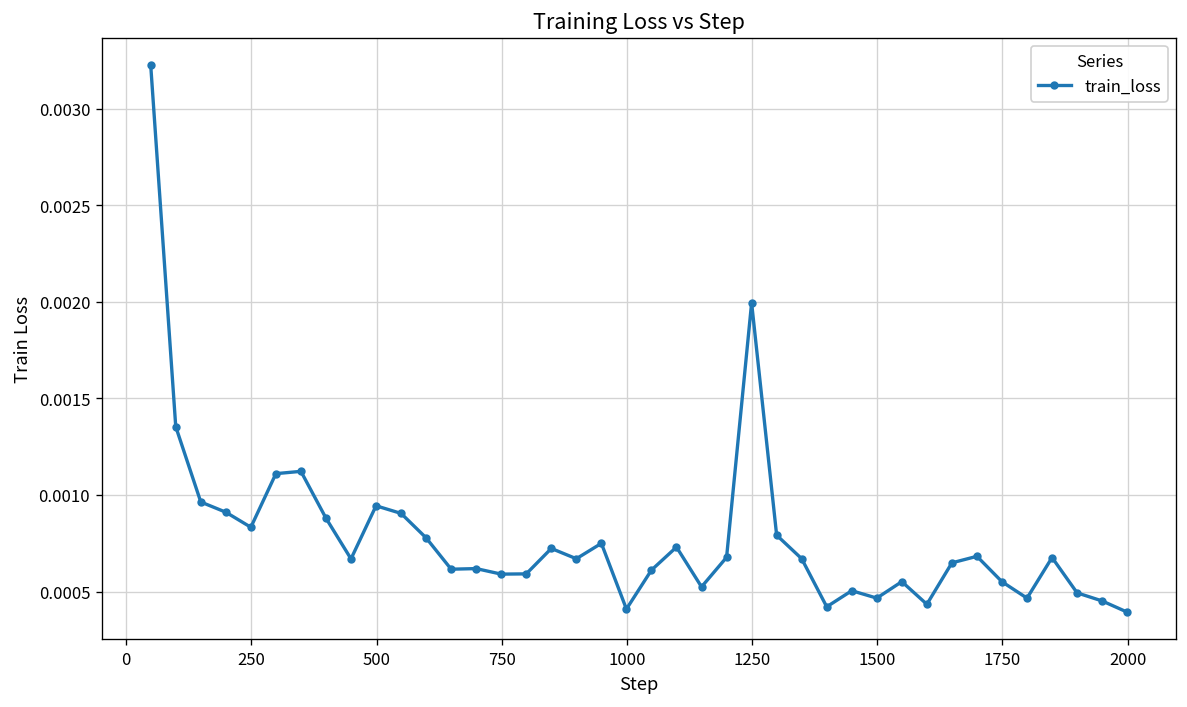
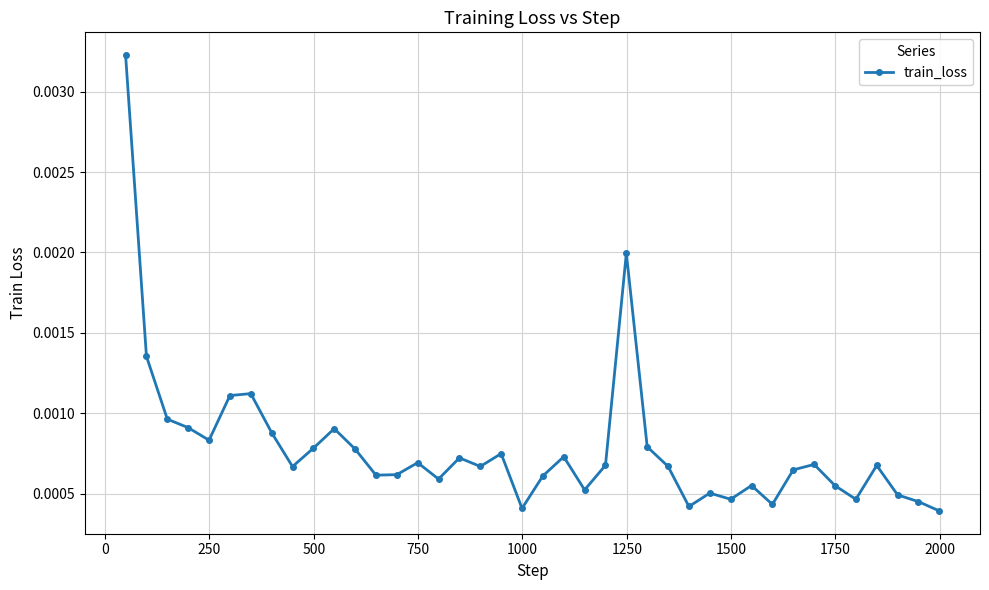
  {
    "250": 0.00083,
-   "500": 0.00094,
-   "750": 0.00059,
+   "500": 0.00078,
+   "750": 0.00069,
    "1000": 0.00041,
    "1250": 0.00200,
    "1500": 0.00047,
    "1750": 0.00055,
    "2000": 0.00039
  }
